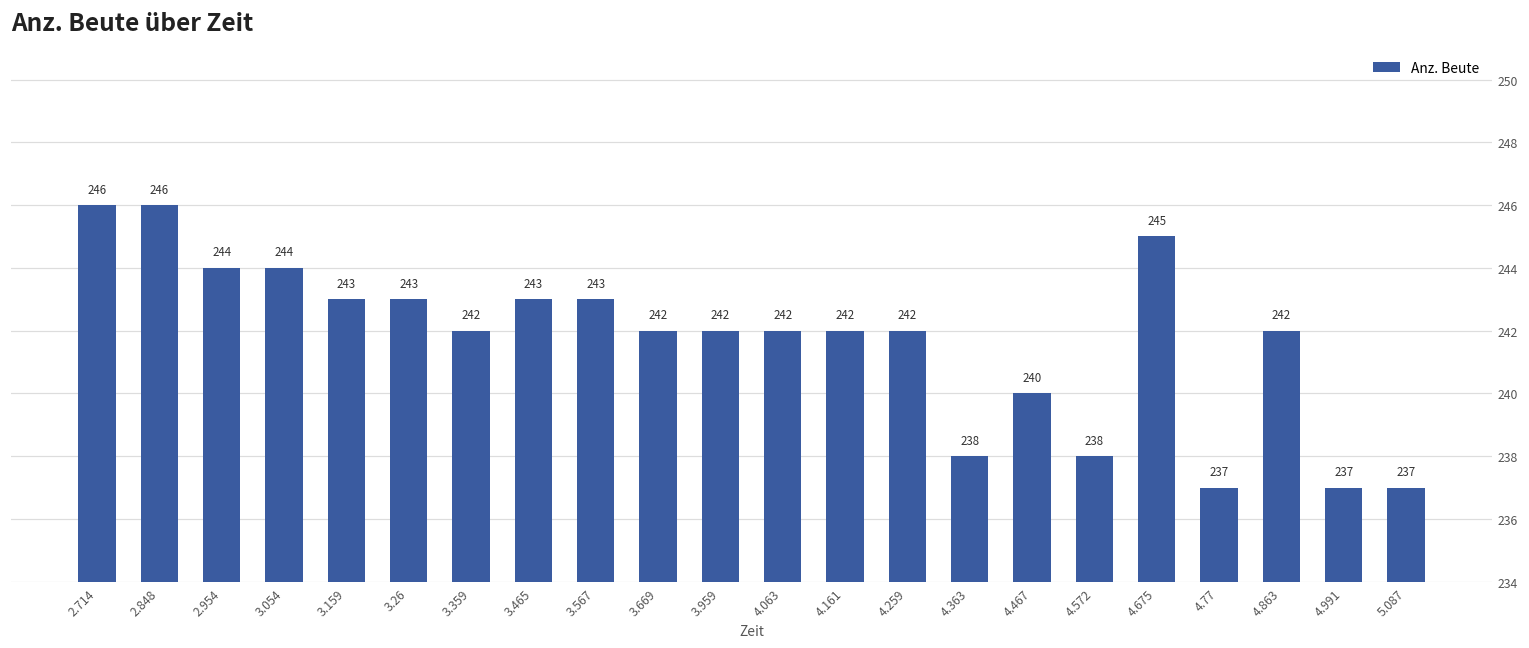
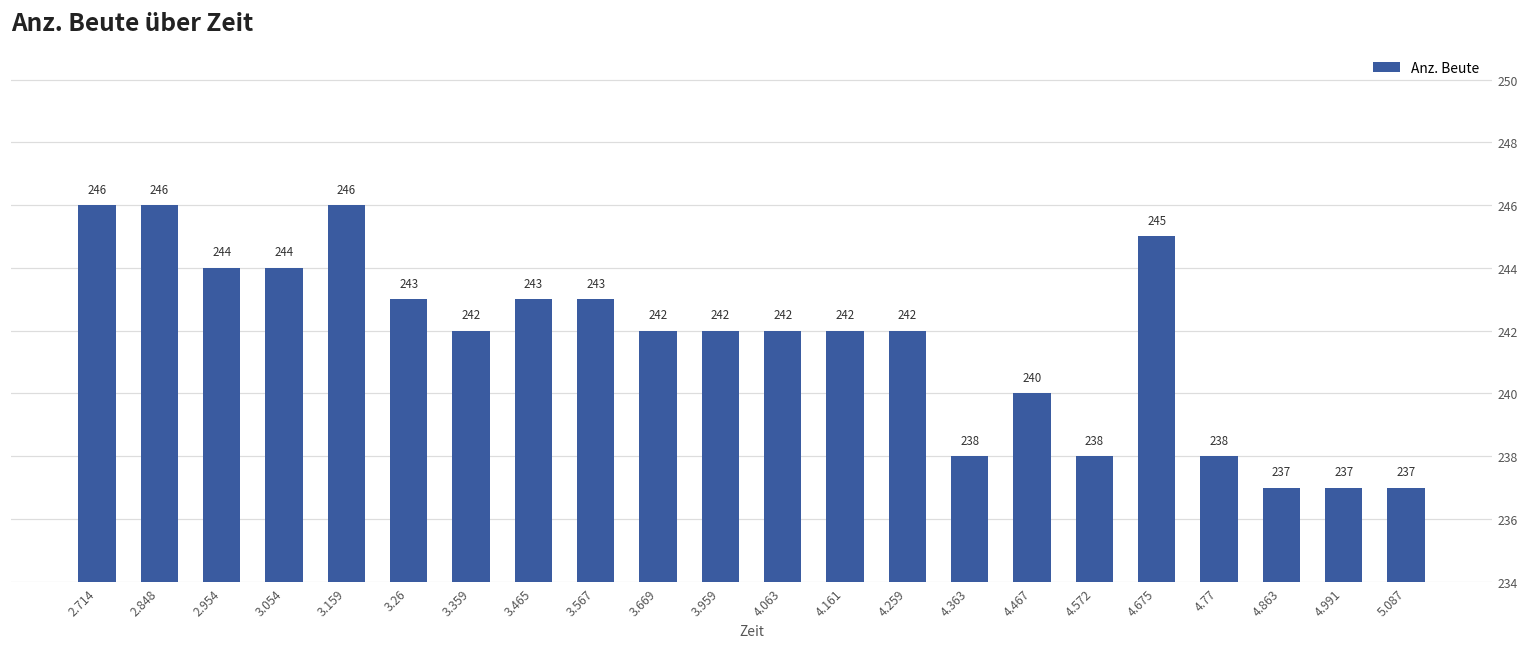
  {
    "2.714": 246,
    "2.848": 246,
    "2.954": 244,
    "3.054": 244,
-   "3.159": 243,
+   "3.159": 246,
    "3.26": 243,
    "3.359": 242,
    "3.465": 243,
    "3.567": 243,
    "3.669": 242,
    "3.959": 242,
    "4.063": 242,
    "4.161": 242,
    "4.259": 242,
    "4.363": 238,
    "4.467": 240,
    "4.572": 238,
    "4.675": 245,
-   "4.77": 237,
-   "4.863": 242,
+   "4.77": 238,
+   "4.863": 237,
    "4.991": 237,
    "5.087": 237
  }
